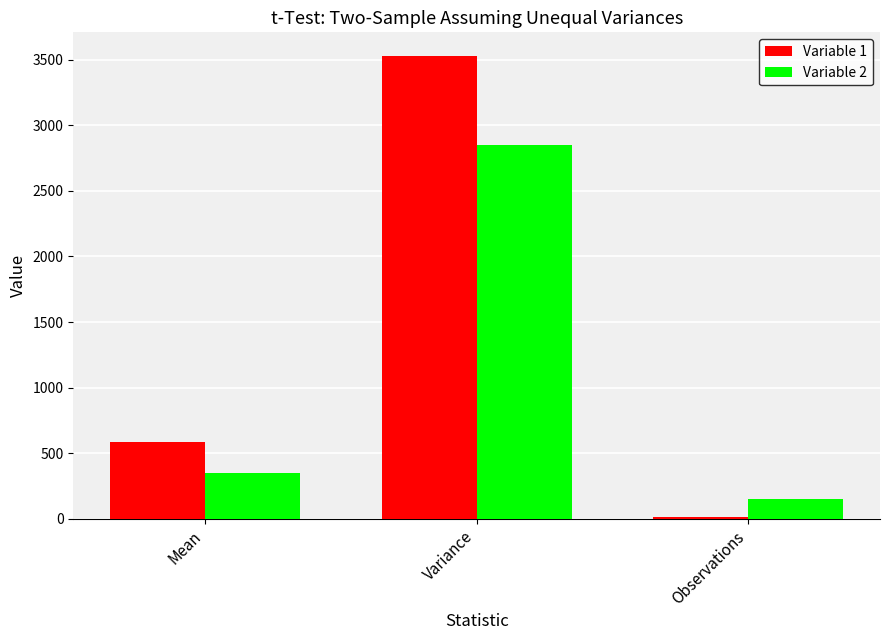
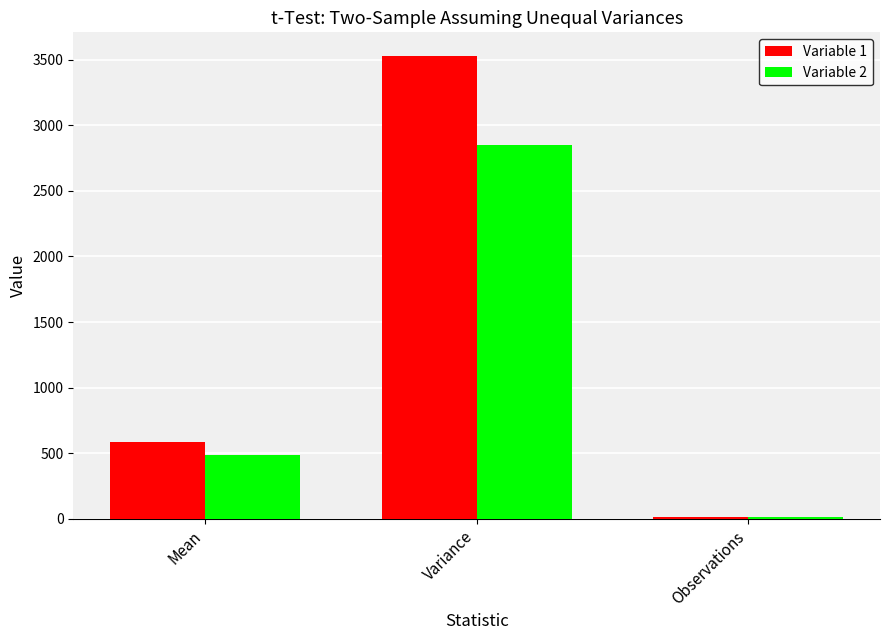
  {
    "Variable 1": {
      "Mean": 590,
      "Variance": 3530
    },
    "Variable 2": {
-     "Mean": 350,
+     "Mean": 490,
      "Variance": 2850,
-     "Observations": 150
+     "Observations": 10
    }
  }
